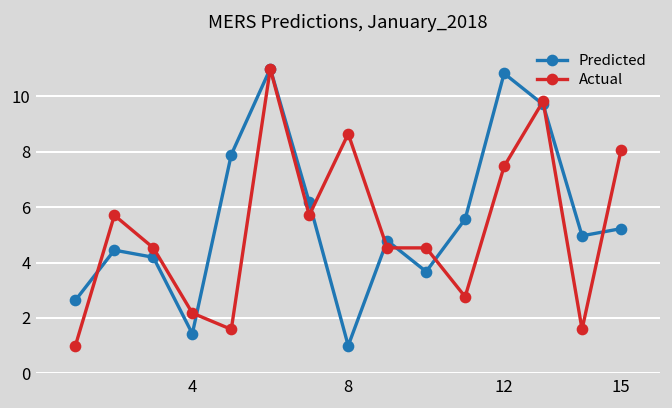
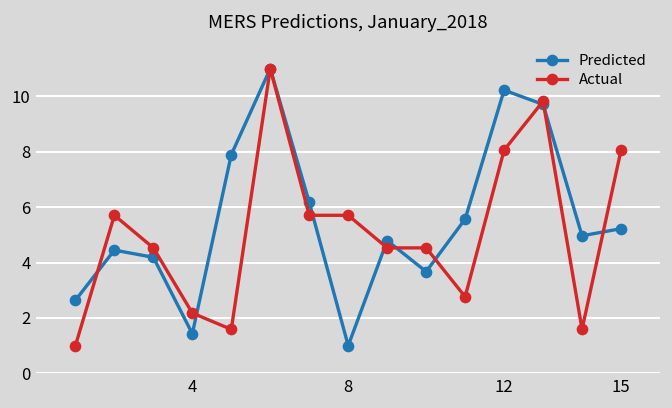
  {
    "Predicted": {
      "4": 1.4,
      "8": 1.0,
-     "12": 10.8,
+     "12": 10.2,
      "15": 5.2
    },
    "Actual": {
      "4": 2.2,
-     "8": 8.6,
-     "12": 7.5,
+     "8": 5.7,
+     "12": 8.1,
      "15": 8.1
    }
  }
